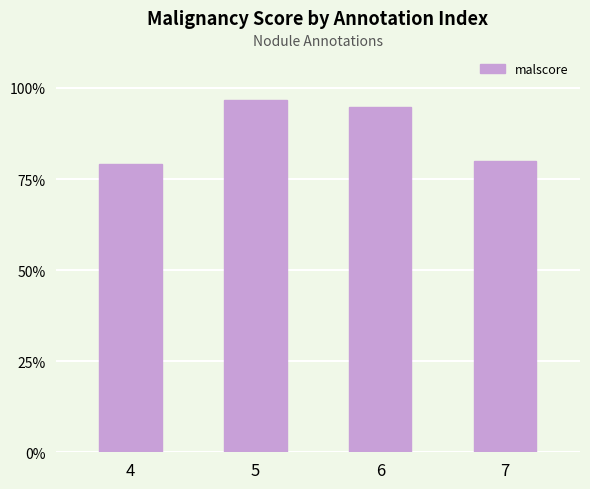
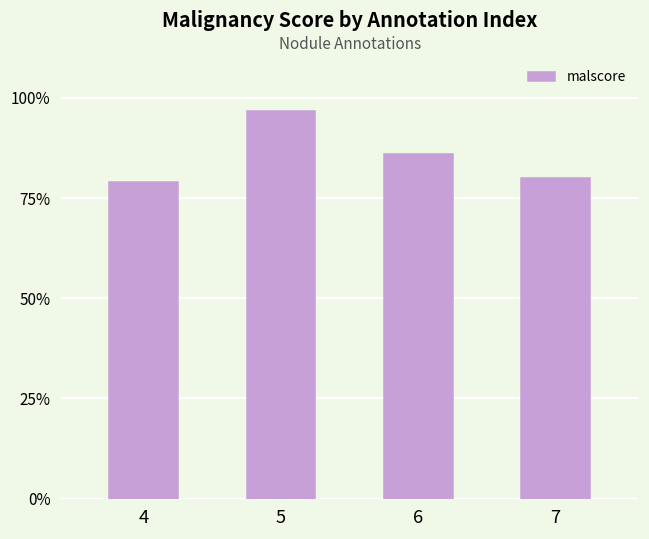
  {
    "4": "79%",
    "5": "97%",
-   "6": "95%",
+   "6": "86%",
    "7": "80%"
  }
